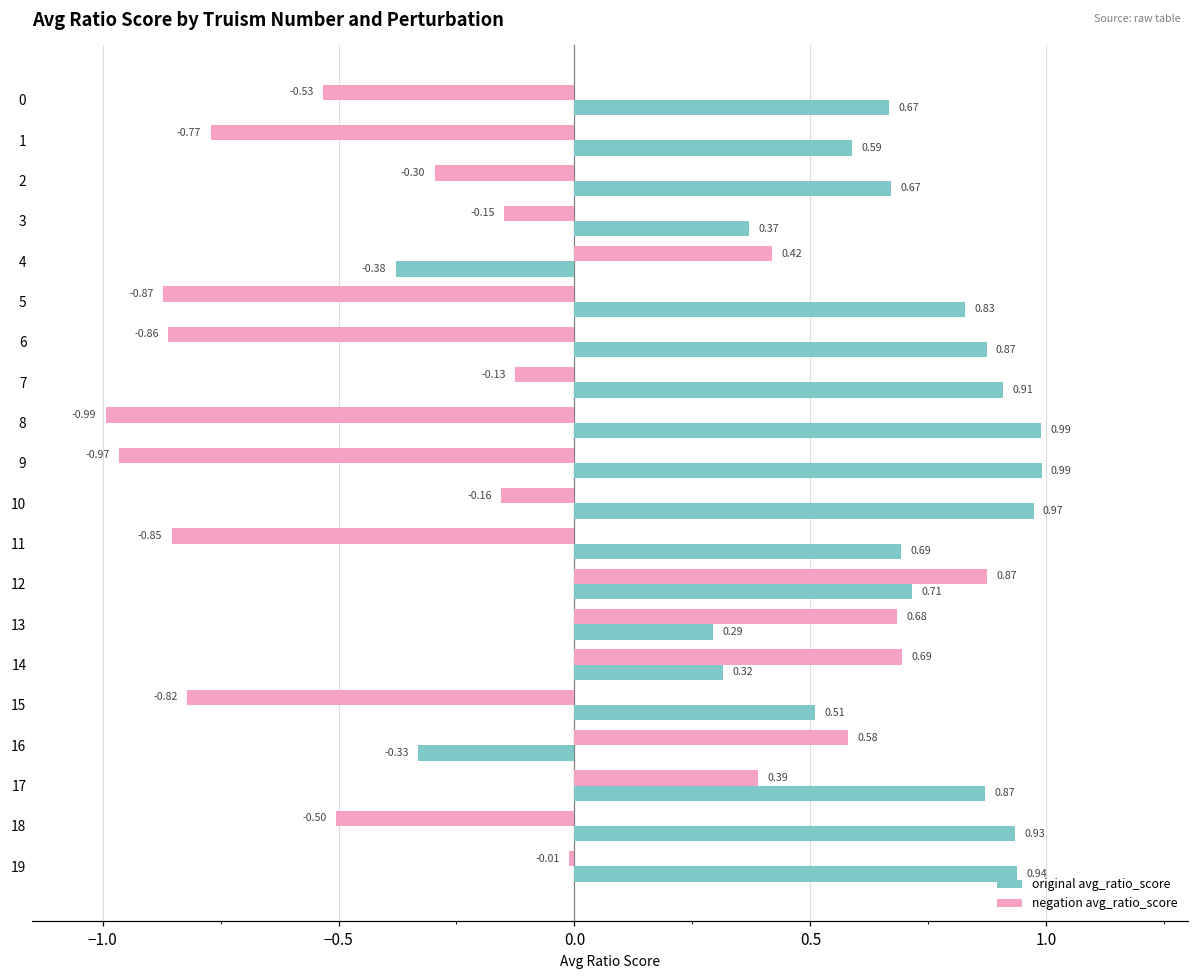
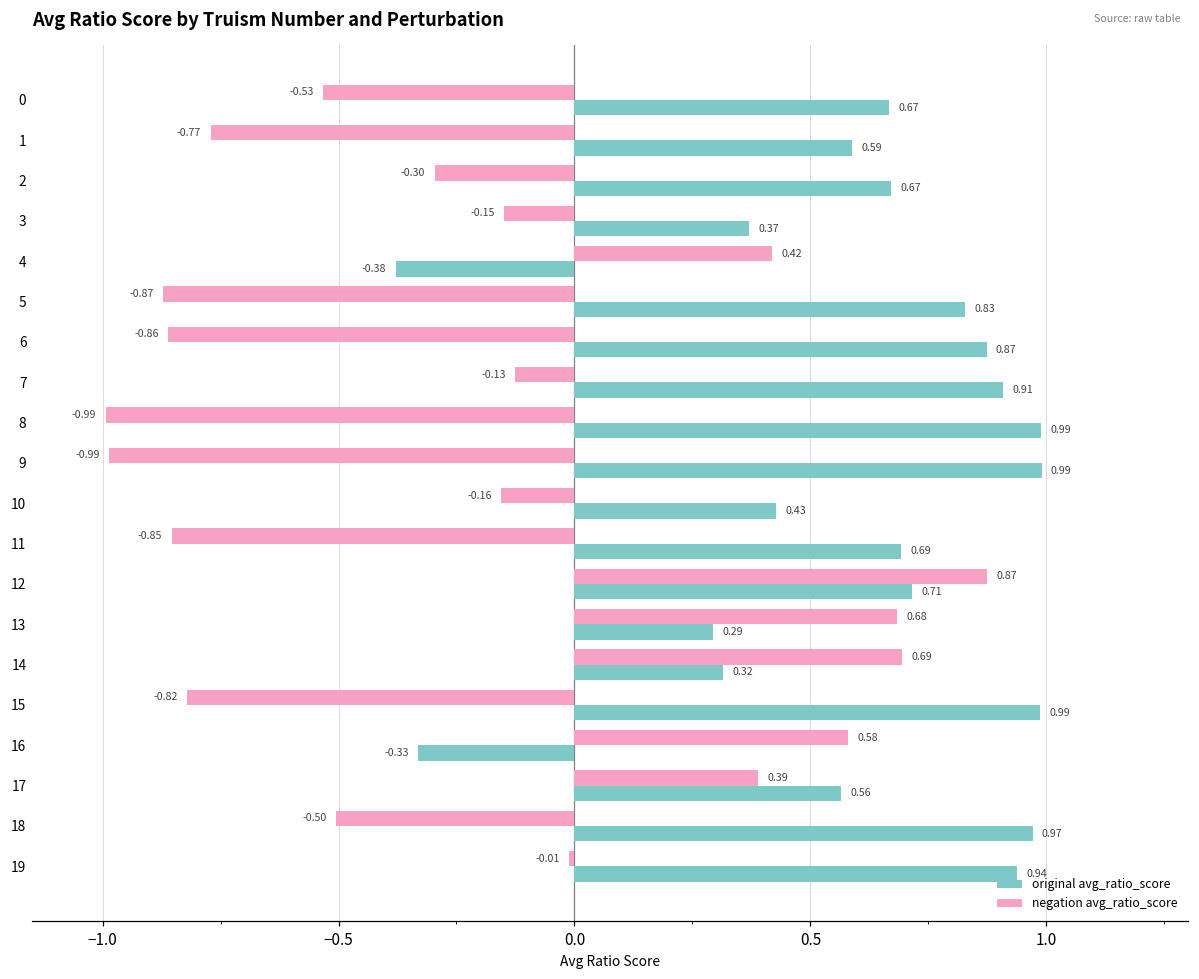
  {
    "original avg_ratio_score": {
      "0": 0.67,
      "1": 0.59,
      "2": 0.67,
      "3": 0.37,
      "4": -0.38,
      "5": 0.83,
      "6": 0.87,
      "7": 0.91,
      "8": 0.99,
      "9": 0.99,
-     "10": 0.97,
+     "10": 0.43,
      "11": 0.69,
      "12": 0.71,
      "13": 0.29,
      "14": 0.32,
-     "15": 0.51,
+     "15": 0.99,
      "16": -0.33,
-     "17": 0.87,
-     "18": 0.93,
+     "17": 0.56,
+     "18": 0.97,
      "19": 0.94
    },
    "negation avg_ratio_score": {
      "0": -0.53,
      "1": -0.77,
      "2": -0.30,
      "3": -0.15,
      "4": 0.42,
      "5": -0.87,
      "6": -0.86,
      "7": -0.13,
      "8": -0.99,
-     "9": -0.97,
+     "9": -0.99,
      "10": -0.16,
      "11": -0.85,
      "12": 0.87,
      "13": 0.68,
      "14": 0.69,
      "15": -0.82,
      "16": 0.58,
      "17": 0.39,
      "18": -0.50,
      "19": -0.01
    }
  }
